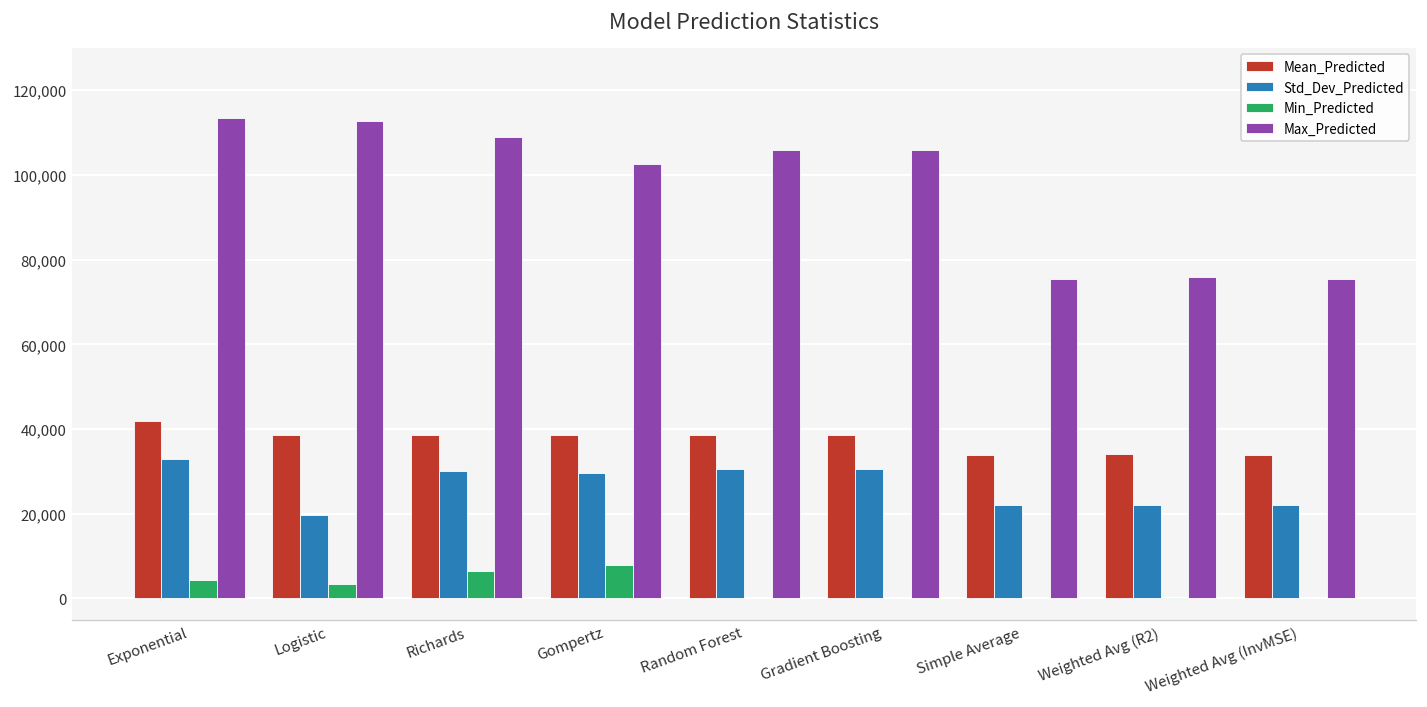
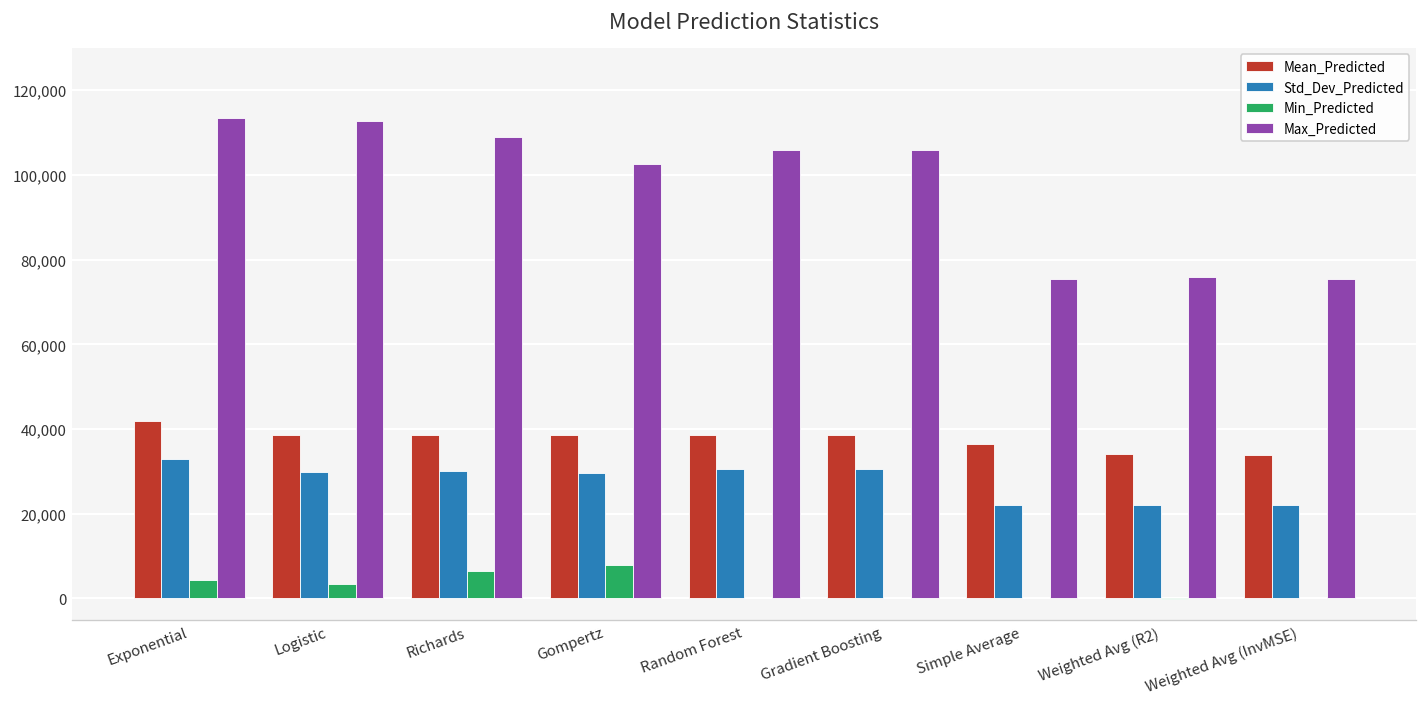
  {
    "Mean_Predicted": {
      "Exponential": "42,000",
      "Logistic": "39,000",
      "Richards": "39,000",
      "Gompertz": "39,000",
      "Random Forest": "39,000",
      "Gradient Boosting": "39,000",
-     "Simple Average": "34,000",
+     "Simple Average": "37,000",
      "Weighted Avg (R2)": "34,000",
      "Weighted Avg (InvMSE)": "34,000"
    },
    "Std_Dev_Predicted": {
      "Exponential": "33,000",
-     "Logistic": "20,000",
+     "Logistic": "30,000",
      "Richards": "30,000",
      "Gompertz": "30,000",
      "Random Forest": "30,000",
      "Gradient Boosting": "30,000",
      "Simple Average": "22,000",
      "Weighted Avg (R2)": "22,000",
      "Weighted Avg (InvMSE)": "22,000"
    },
    "Min_Predicted": {
      "Exponential": "4,000",
      "Logistic": "3,000",
      "Richards": "6,000",
      "Gompertz": "8,000"
    },
    "Max_Predicted": {
      "Exponential": "114,000",
      "Logistic": "113,000",
      "Richards": "109,000",
      "Gompertz": "103,000",
      "Random Forest": "106,000",
      "Gradient Boosting": "106,000",
      "Simple Average": "75,000",
      "Weighted Avg (R2)": "76,000",
      "Weighted Avg (InvMSE)": "76,000"
    }
  }
